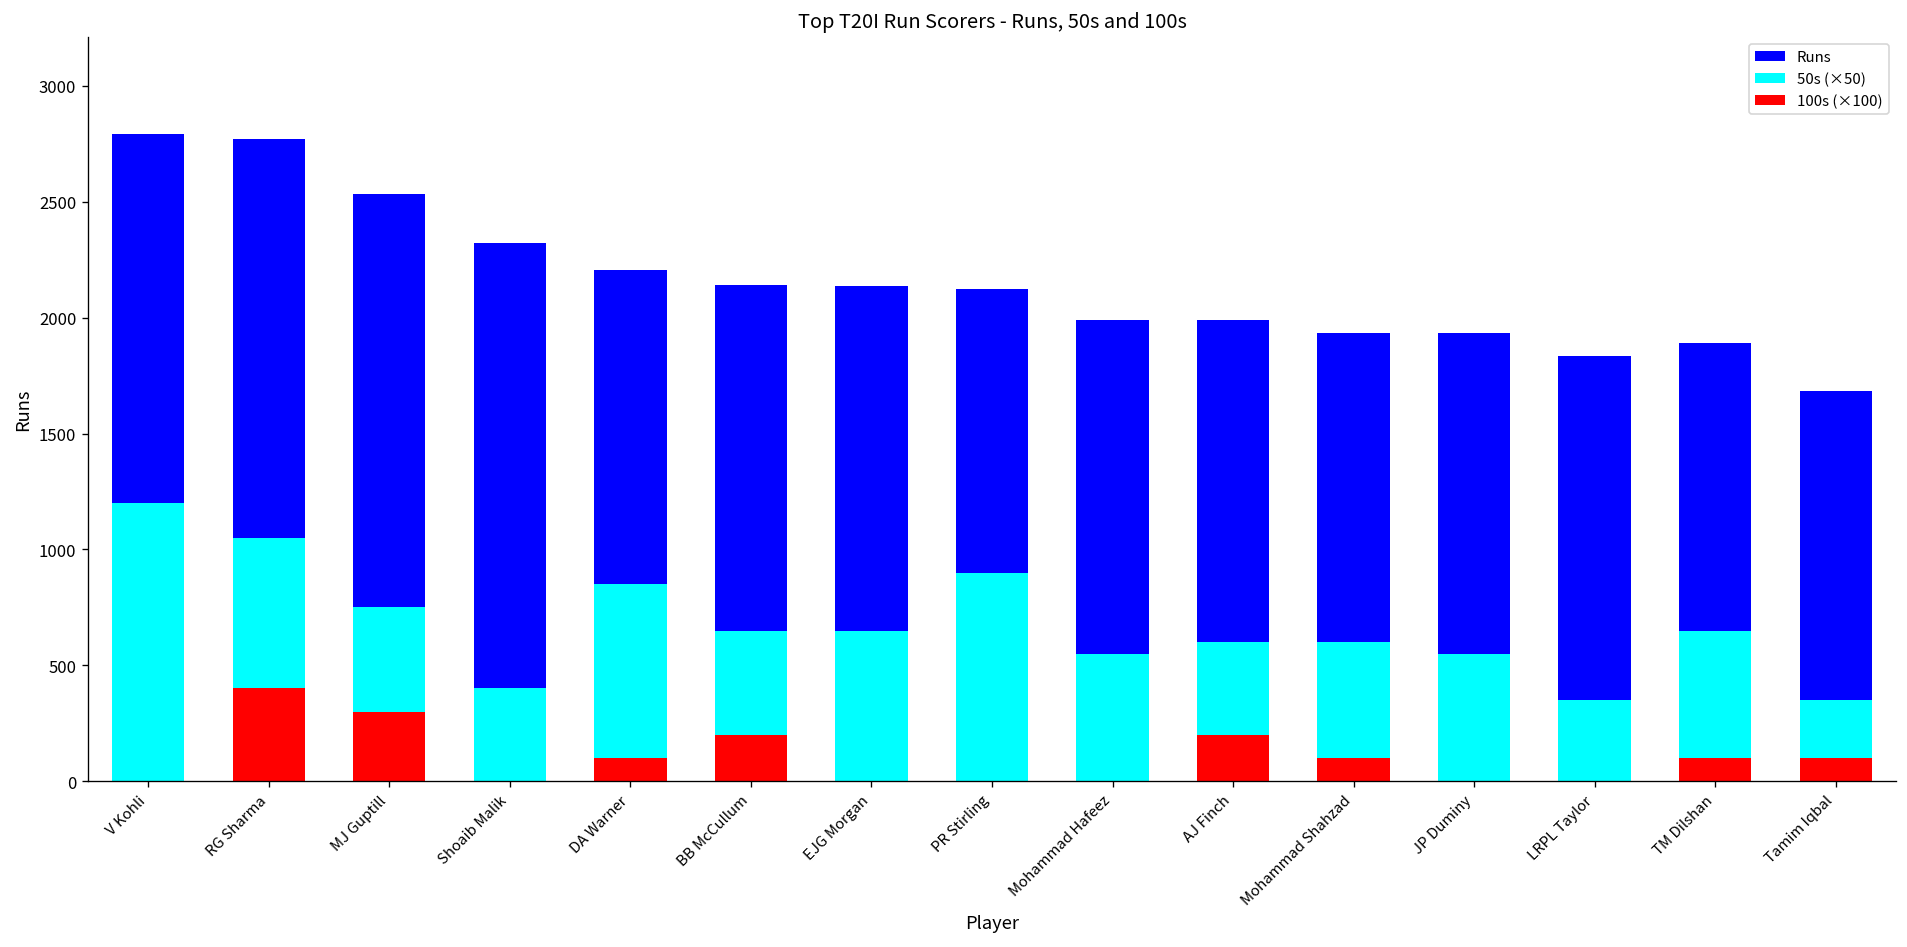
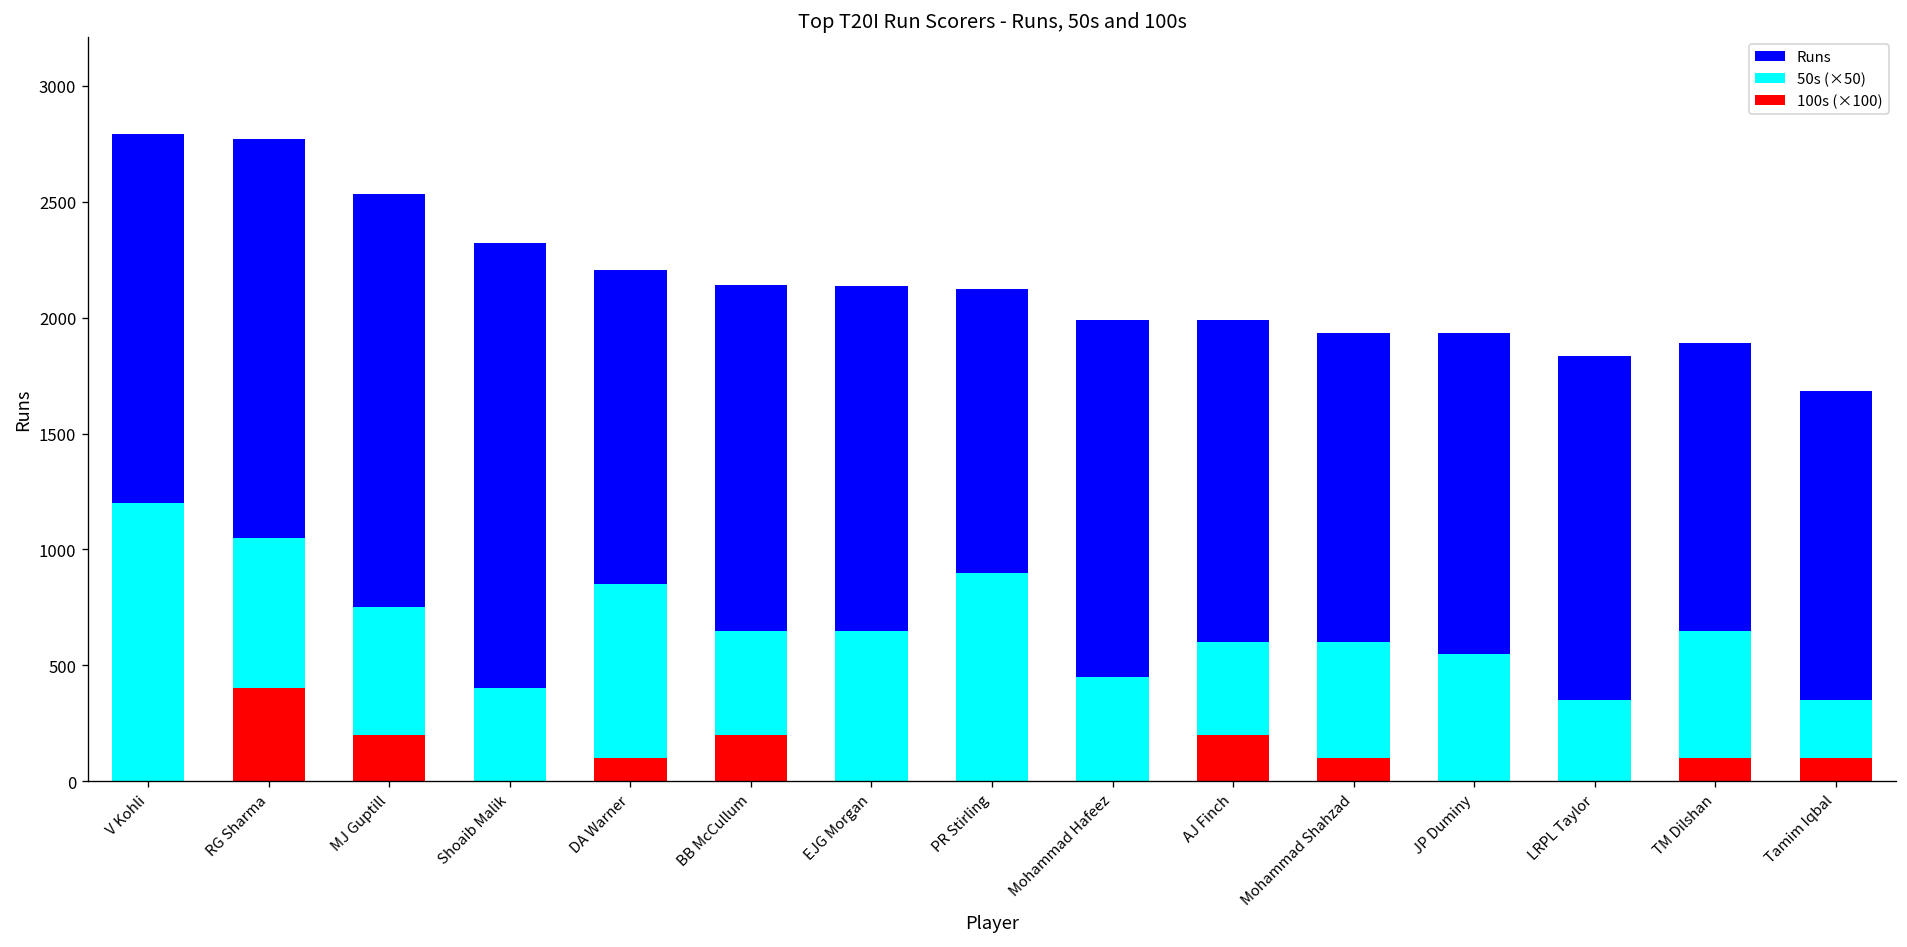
  {
    "Runs": {
      "V Kohli": 2790,
      "RG Sharma": 2770,
      "MJ Guptill": 2540,
      "Shoaib Malik": 2320,
      "DA Warner": 2210,
      "BB McCullum": 2140,
      "EJG Morgan": 2140,
      "PR Stirling": 2120,
      "Mohammad Hafeez": 1990,
      "AJ Finch": 1990,
      "Mohammad Shahzad": 1940,
      "JP Duminy": 1930,
      "LRPL Taylor": 1830,
      "TM Dilshan": 1890,
      "Tamim Iqbal": 1680
    },
    "50s (×50)": {
-     "Mohammad Hafeez": 550
+     "Mohammad Hafeez": 450
    },
    "100s (×100)": {
      "V Kohli": 0,
-     "MJ Guptill": 300,
+     "MJ Guptill": 200,
      "Shoaib Malik": 0,
      "EJG Morgan": 0,
      "PR Stirling": 0,
      "Mohammad Hafeez": 0,
      "JP Duminy": 0,
      "LRPL Taylor": 0
    }
  }
